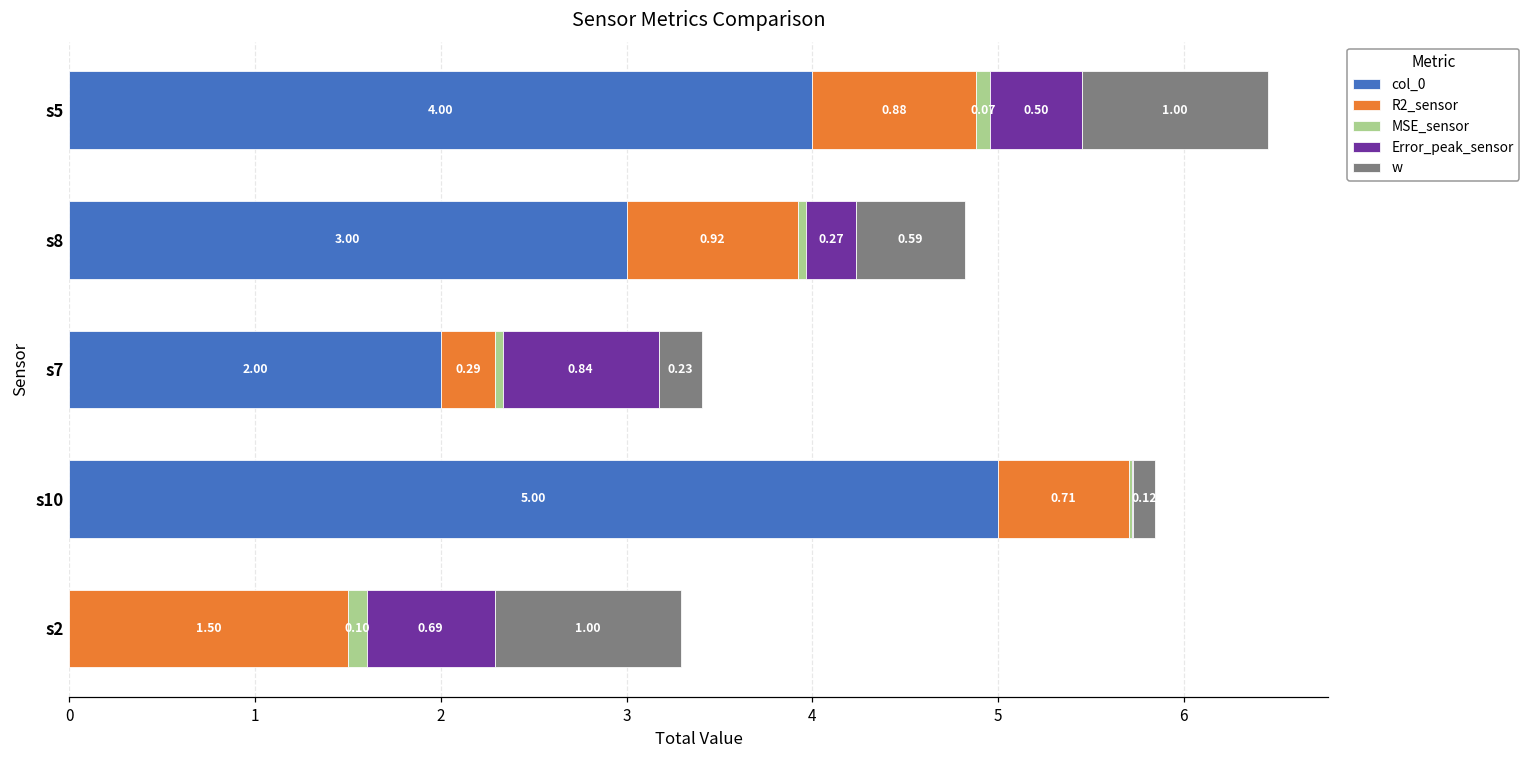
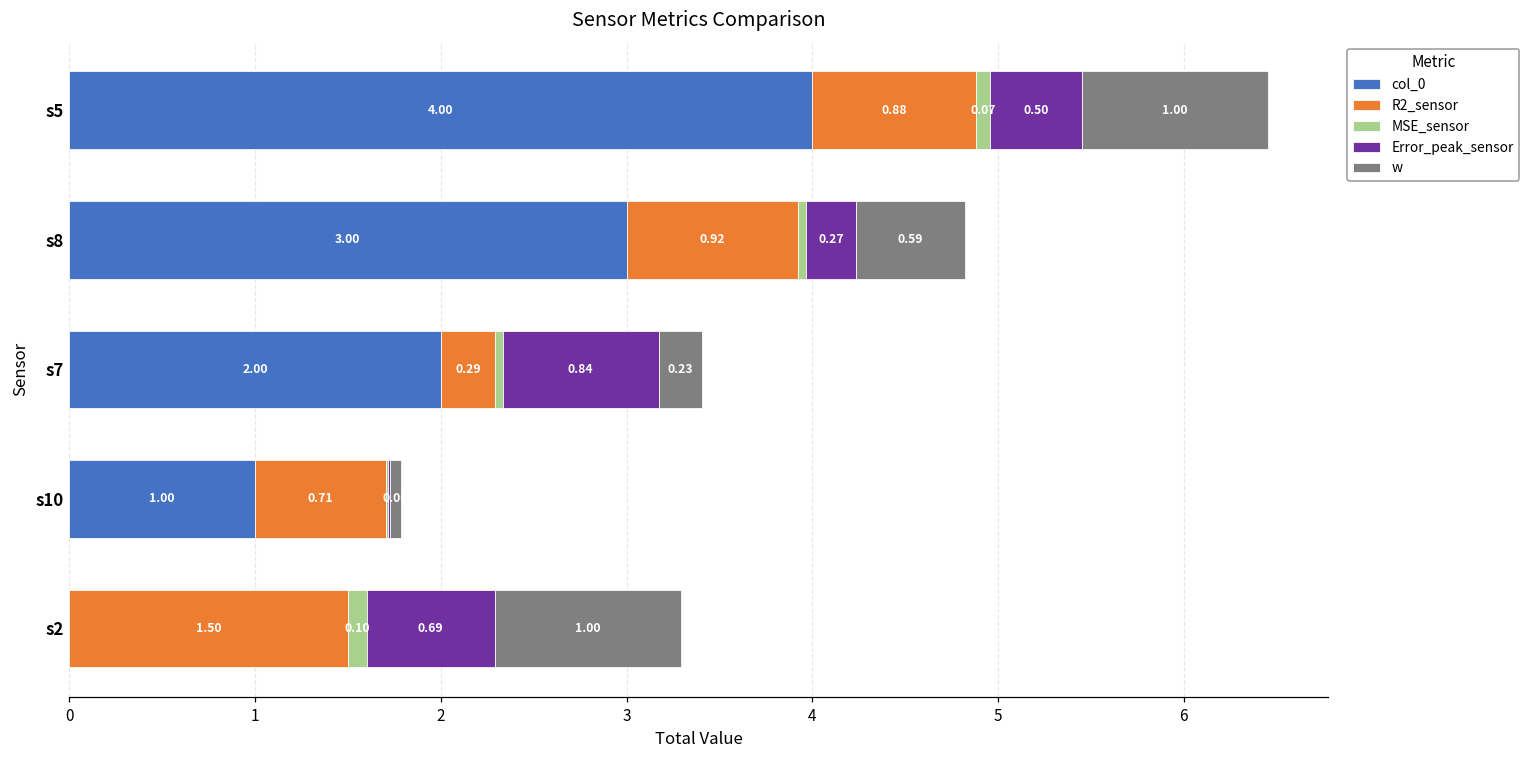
  {
    "col_0": {
      "s5": 4.00,
      "s8": 3.00,
      "s7": 2.00,
-     "s10": 5.00
+     "s10": 1.00
    },
    "R2_sensor": {
      "s5": 0.88,
      "s8": 0.92,
      "s7": 0.29,
      "s10": 0.71,
      "s2": 1.50
    },
    "MSE_sensor": {
      "s5": 0.07,
      "s2": 0.10
    },
    "Error_peak_sensor": {
      "s5": 0.50,
      "s8": 0.27,
      "s7": 0.84,
      "s2": 0.69
    },
    "w": {
      "s5": 1.00,
      "s8": 0.59,
      "s7": 0.23,
-     "s10": 0.12,
+     "s10": 0.06,
      "s2": 1.00
    }
  }
